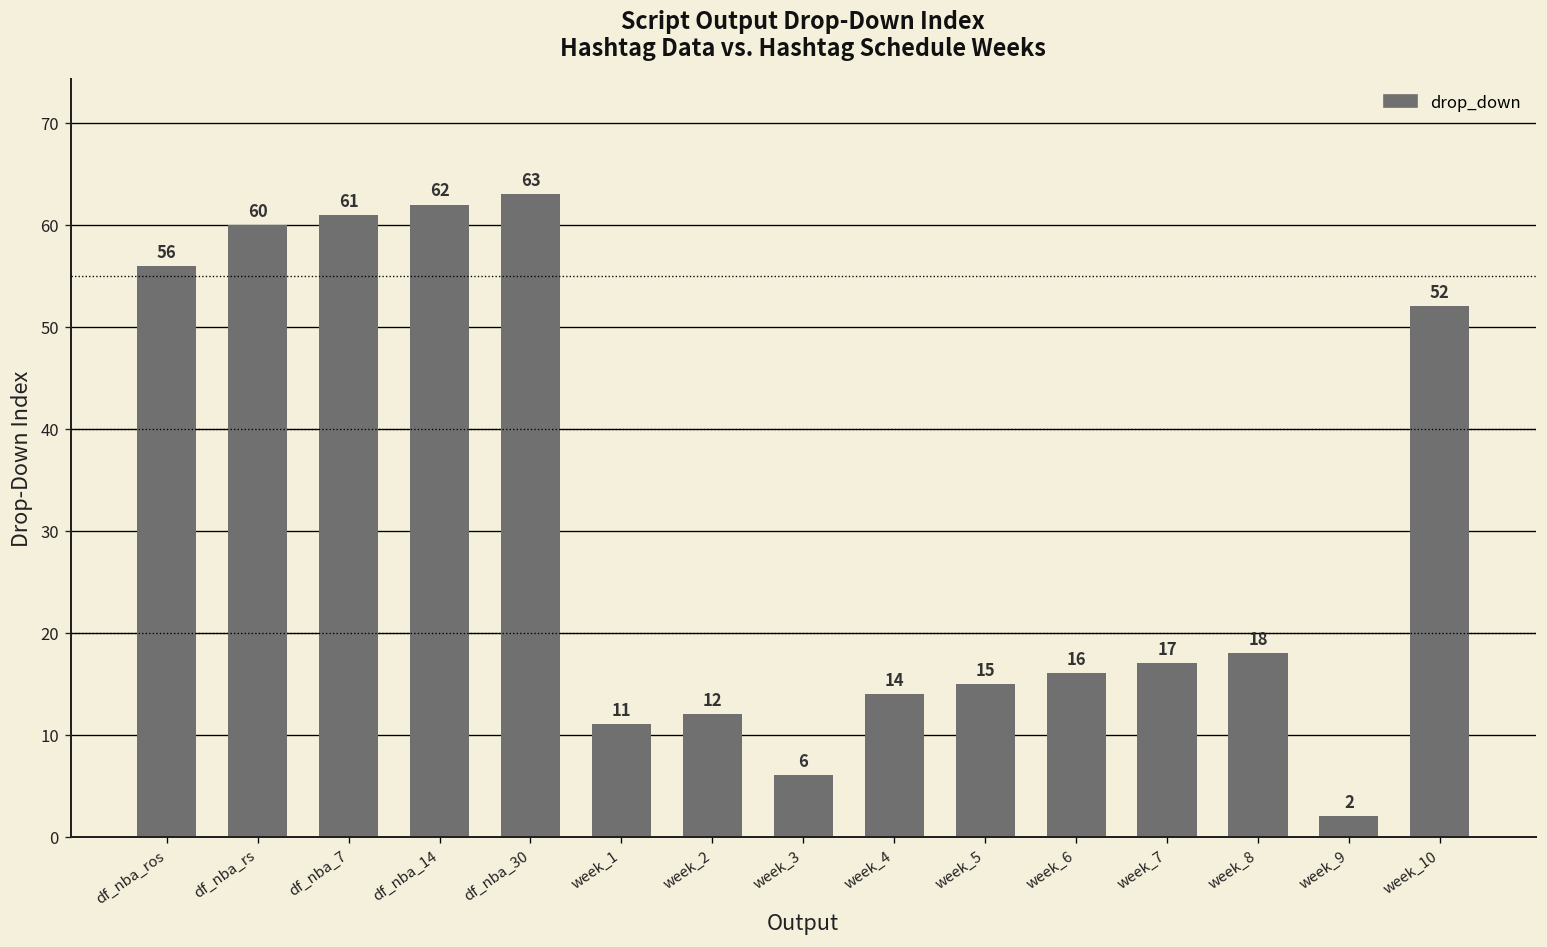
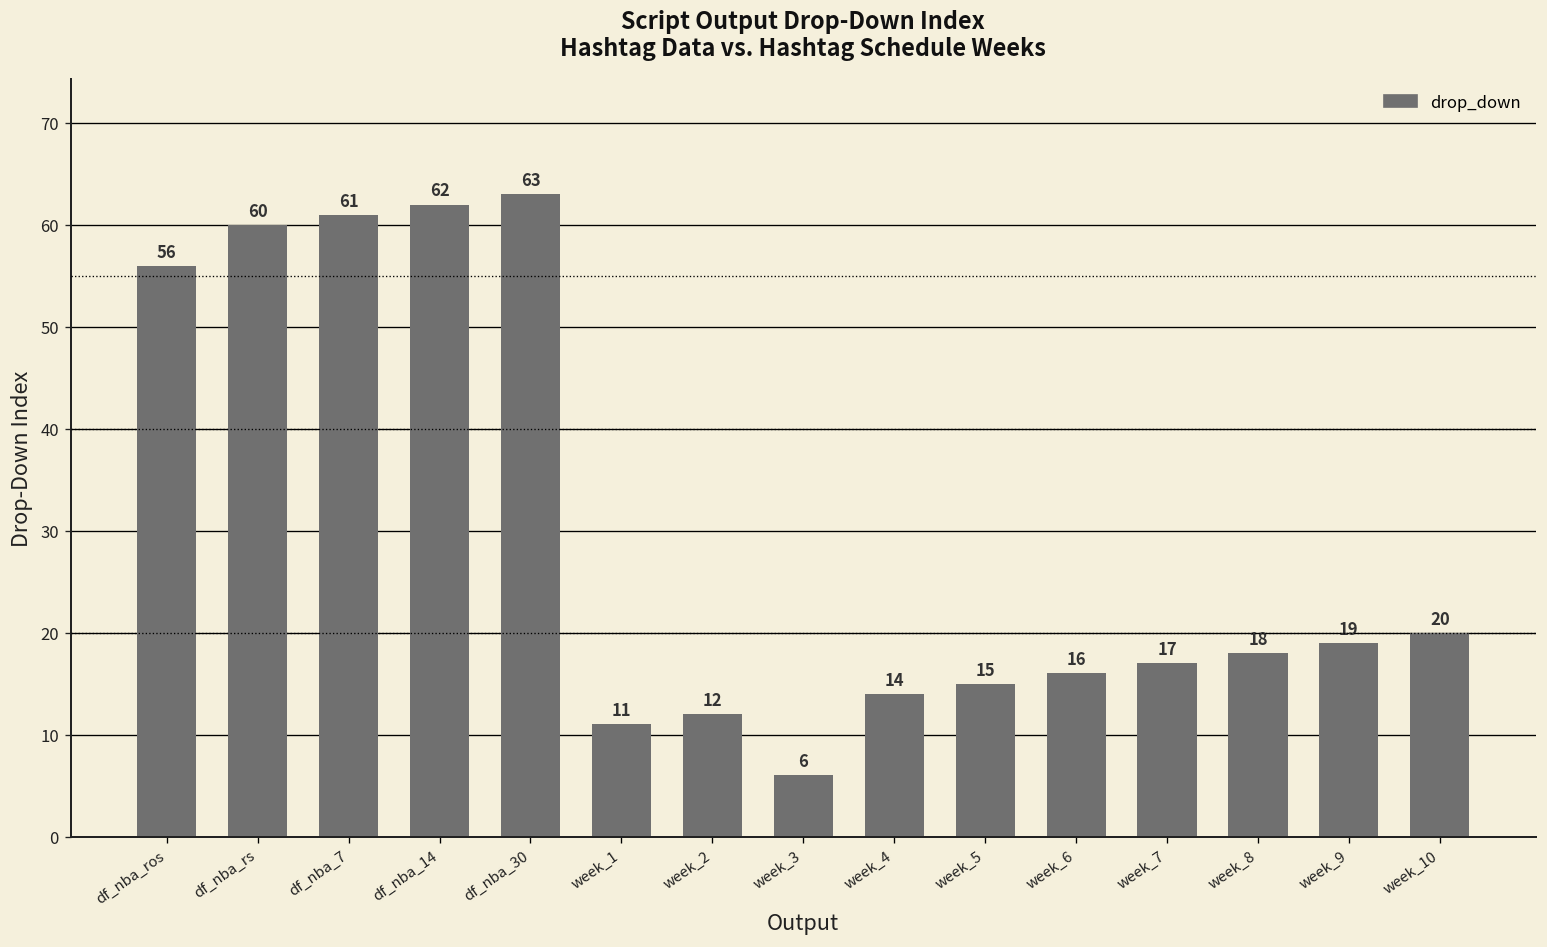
  {
    "df_nba_ros": 56,
    "df_nba_rs": 60,
    "df_nba_7": 61,
    "df_nba_14": 62,
    "df_nba_30": 63,
    "week_1": 11,
    "week_2": 12,
    "week_3": 6,
    "week_4": 14,
    "week_5": 15,
    "week_6": 16,
    "week_7": 17,
    "week_8": 18,
-   "week_9": 2,
-   "week_10": 52
+   "week_9": 19,
+   "week_10": 20
  }
